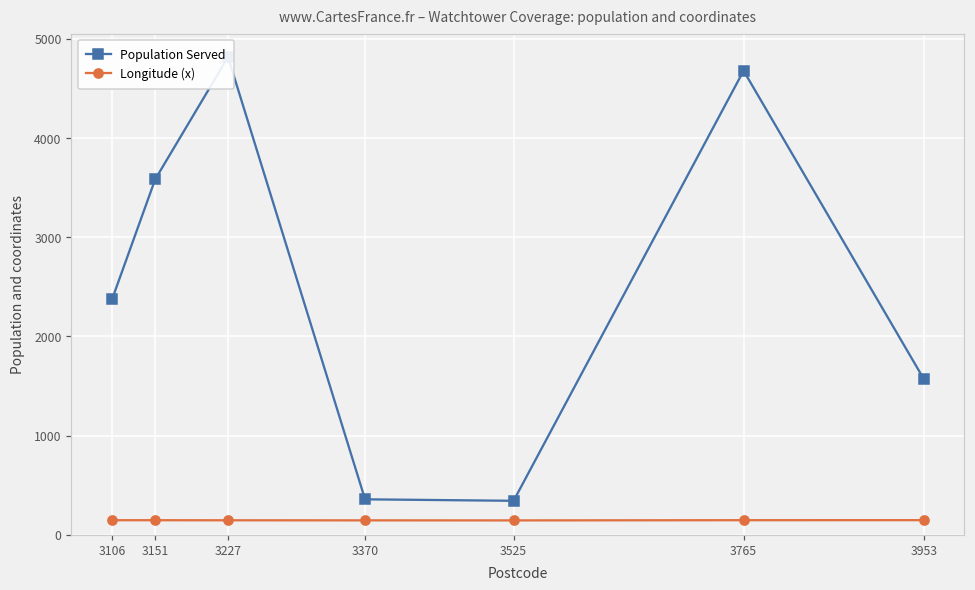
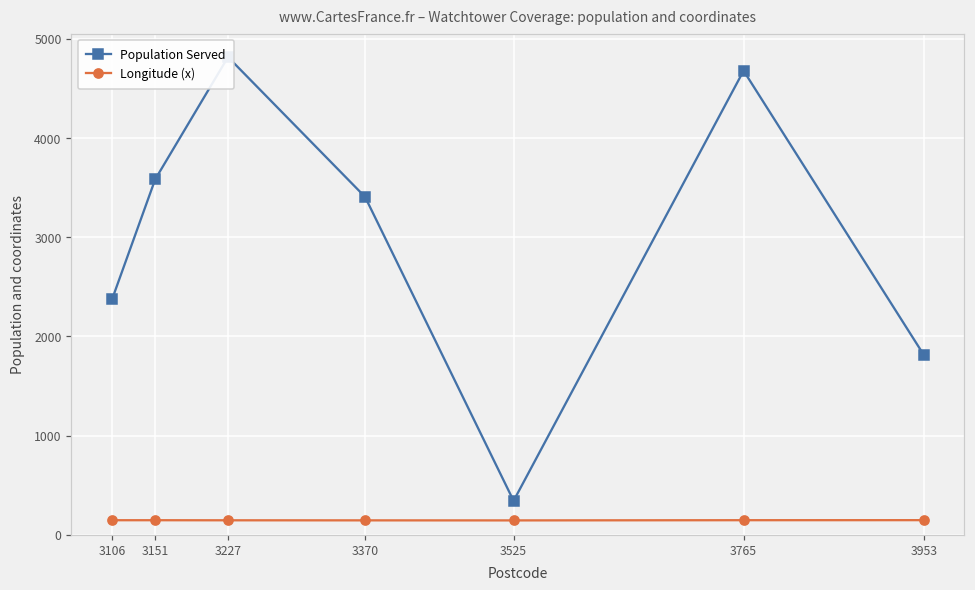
  {
    "Population Served": {
      "3106": 2400,
      "3151": 3600,
-     "3370": 400,
+     "3370": 3400,
      "3525": 300,
      "3765": 4700,
-     "3953": 1600
+     "3953": 1800
    },
    "Longitude (x)": {
      "3106": 100,
      "3151": 100,
      "3227": 100,
      "3370": 100,
      "3525": 100,
      "3765": 100,
      "3953": 100
    }
  }
